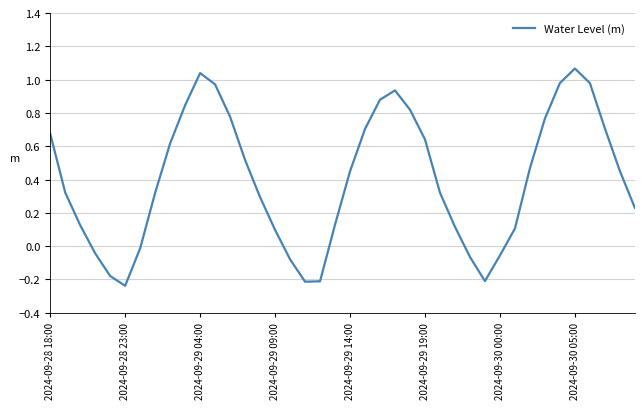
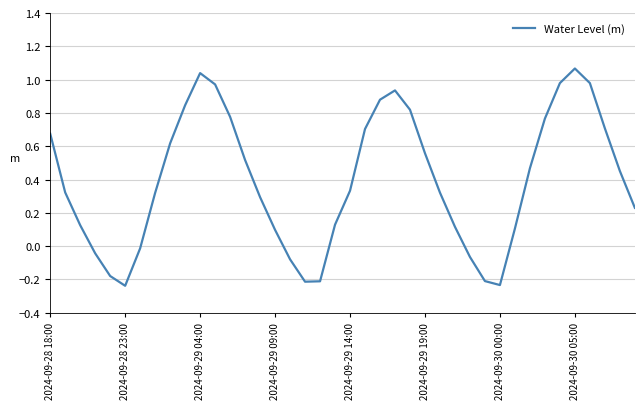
  {
    "2024-09-28 18:00": 0.68,
    "2024-09-28 23:00": -0.24,
    "2024-09-29 04:00": 1.04,
    "2024-09-29 09:00": 0.10,
-   "2024-09-29 14:00": 0.45,
-   "2024-09-29 19:00": 0.64,
-   "2024-09-30 00:00": -0.06,
+   "2024-09-29 14:00": 0.33,
+   "2024-09-29 19:00": 0.56,
+   "2024-09-30 00:00": -0.23,
    "2024-09-30 05:00": 1.07
  }
